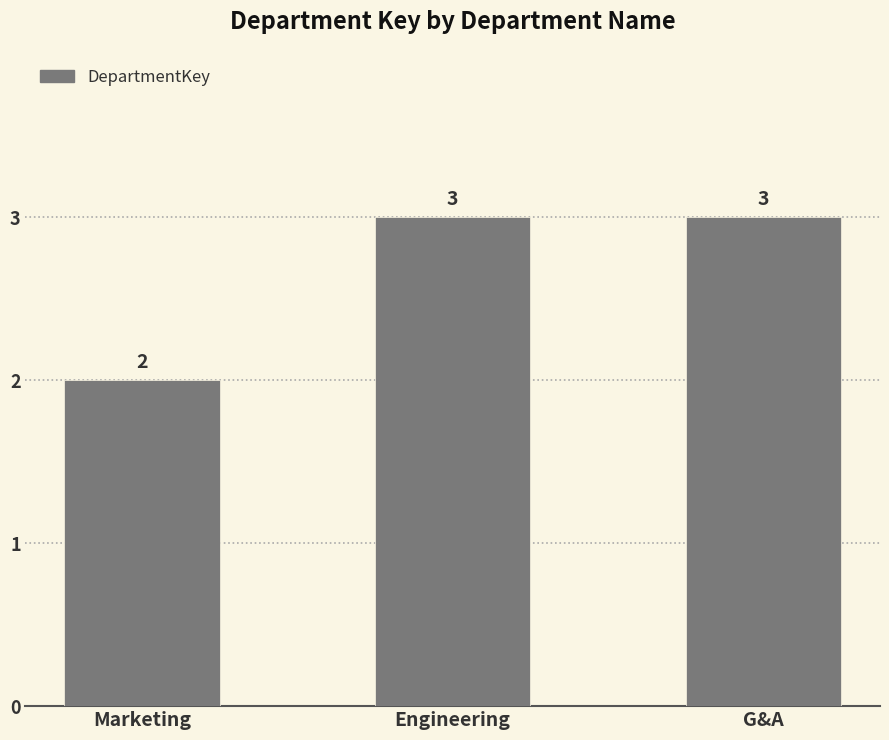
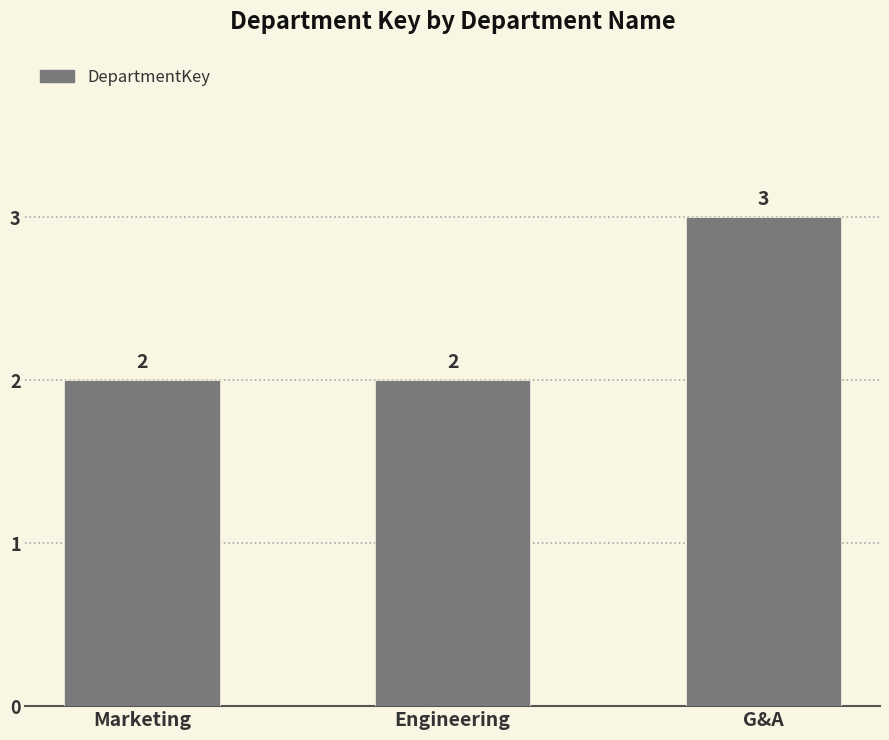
  {
    "Marketing": 2,
-   "Engineering": 3,
+   "Engineering": 2,
    "G&A": 3
  }
